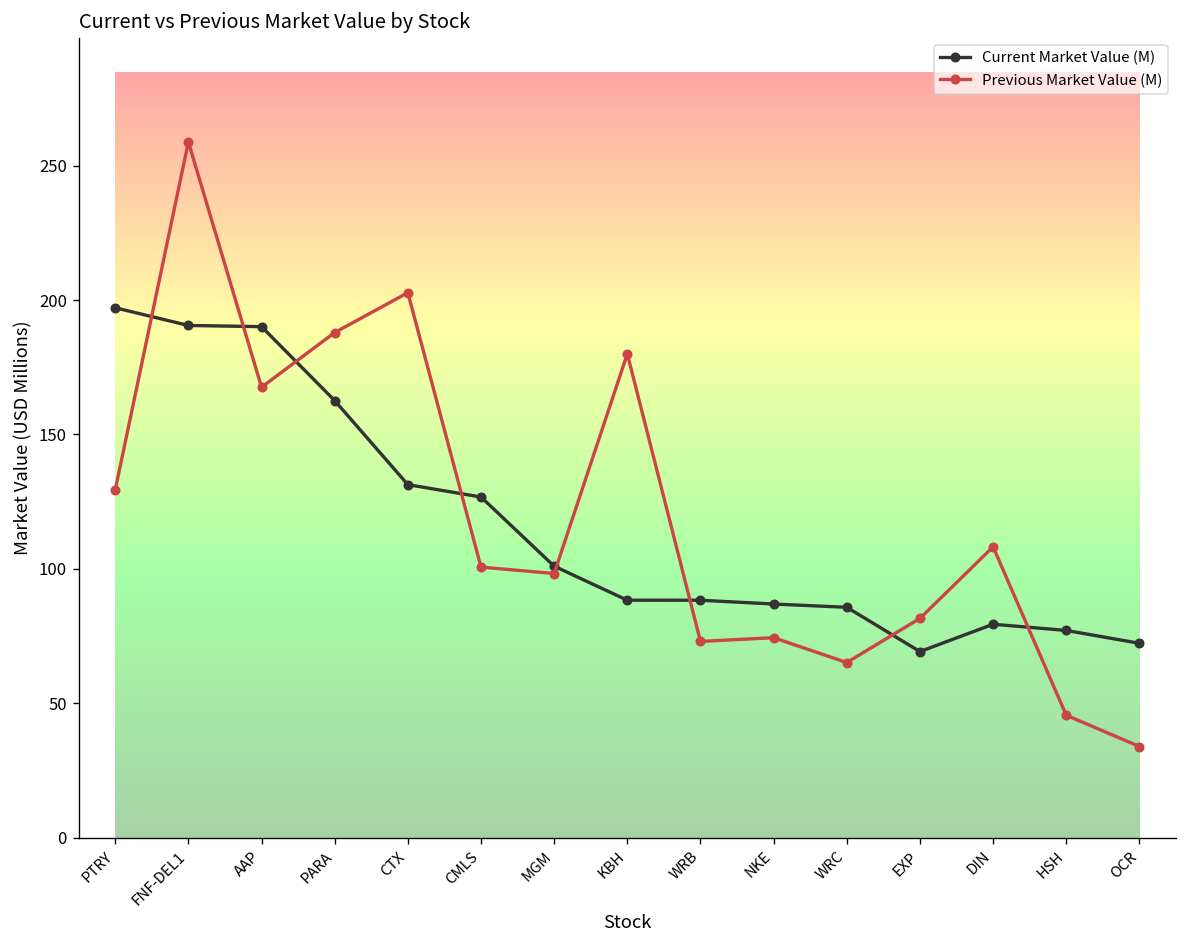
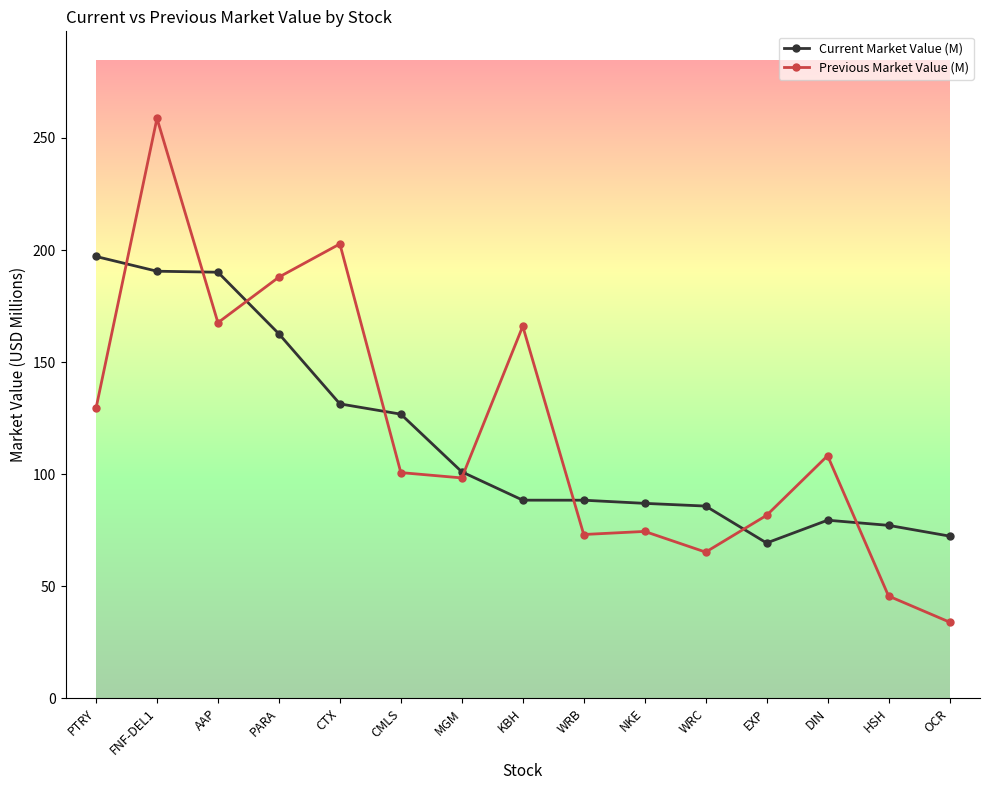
  {
    "Current Market Value (M)": {
      "PTRY": 197,
      "FNF-DEL1": 191,
      "AAP": 190,
      "PARA": 163,
      "CTX": 131,
      "CMLS": 127,
      "MGM": 101,
      "KBH": 88,
      "WRB": 88,
      "NKE": 87,
      "WRC": 86,
      "EXP": 69,
      "DIN": 79,
      "HSH": 77,
      "OCR": 72
    },
    "Previous Market Value (M)": {
      "PTRY": 129,
      "FNF-DEL1": 259,
      "AAP": 168,
      "PARA": 188,
      "CTX": 203,
      "CMLS": 101,
      "MGM": 98,
-     "KBH": 180,
+     "KBH": 166,
      "WRB": 73,
      "NKE": 74,
      "WRC": 65,
      "EXP": 82,
      "DIN": 108,
      "HSH": 46,
      "OCR": 34
    }
  }
